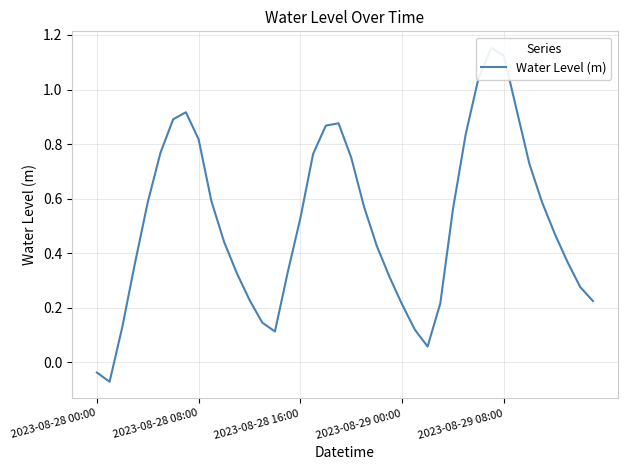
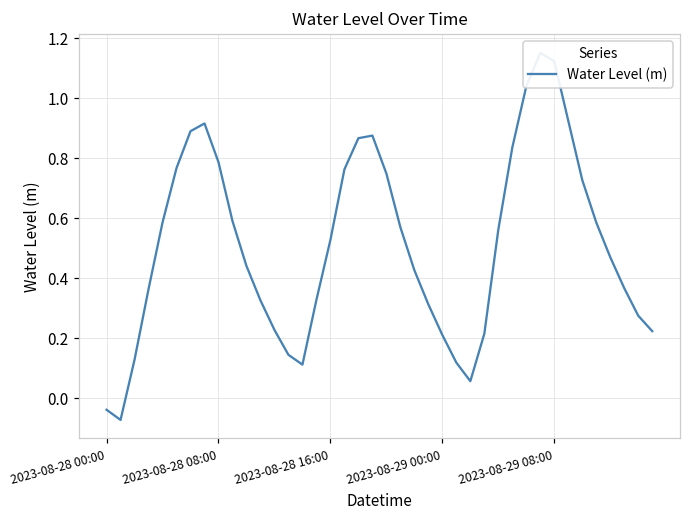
  {
    "2023-08-28 00:00": -0.04,
-   "2023-08-28 08:00": 0.82,
+   "2023-08-28 08:00": 0.79,
    "2023-08-28 16:00": 0.53,
    "2023-08-29 00:00": 0.21
  }
